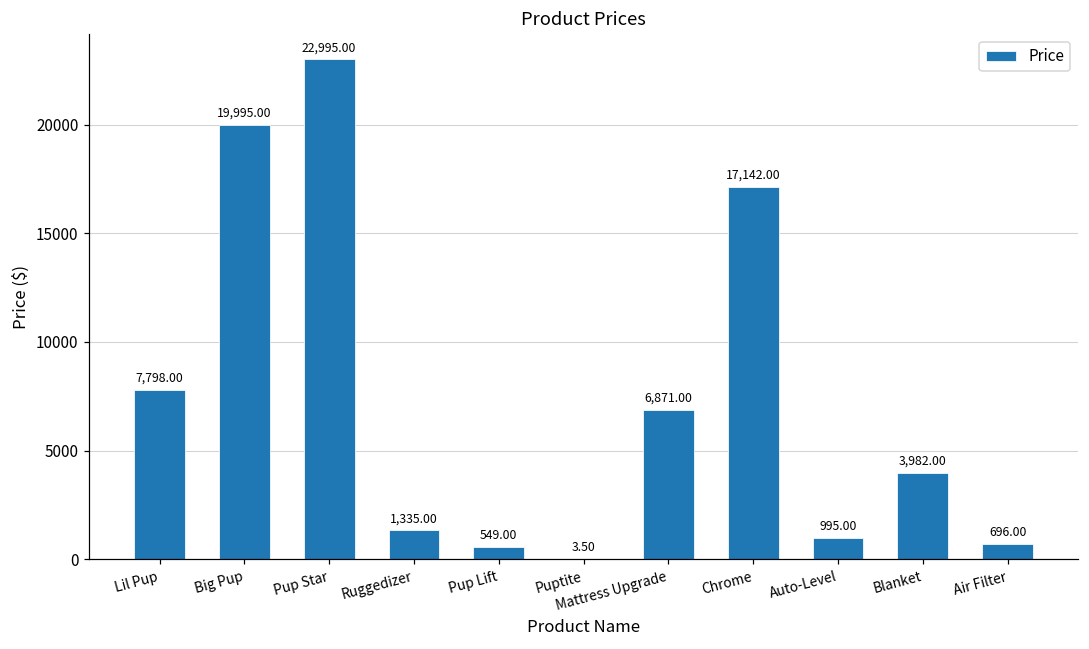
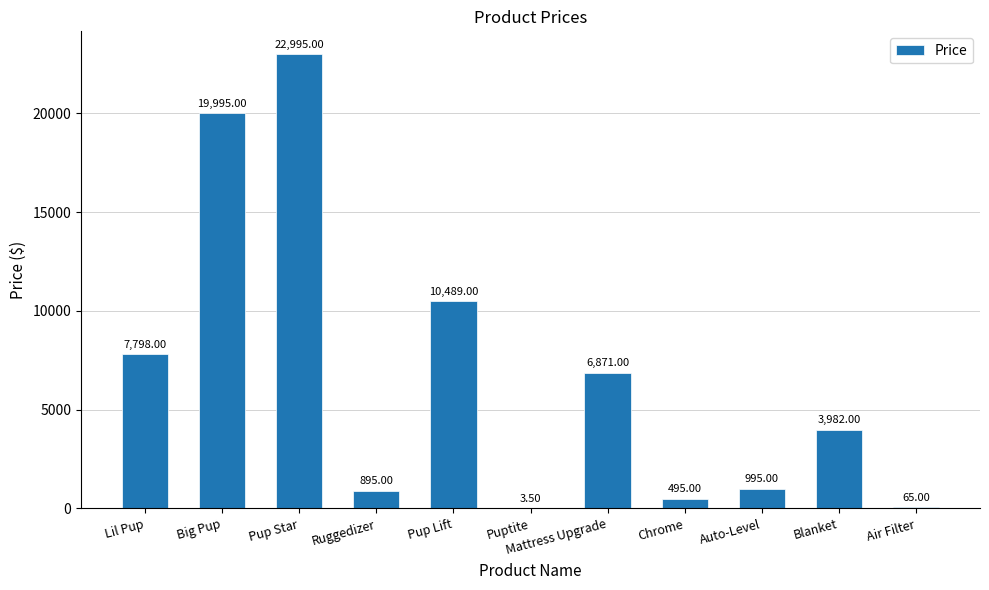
  {
    "Lil Pup": "7,798.00",
    "Big Pup": "19,995.00",
    "Pup Star": "22,995.00",
-   "Ruggedizer": "1,335.00",
-   "Pup Lift": "549.00",
+   "Ruggedizer": "895.00",
+   "Pup Lift": "10,489.00",
    "Puptite": "3.50",
    "Mattress Upgrade": "6,871.00",
-   "Chrome": "17,142.00",
+   "Chrome": "495.00",
    "Auto-Level": "995.00",
    "Blanket": "3,982.00",
-   "Air Filter": "696.00"
+   "Air Filter": "65.00"
  }
